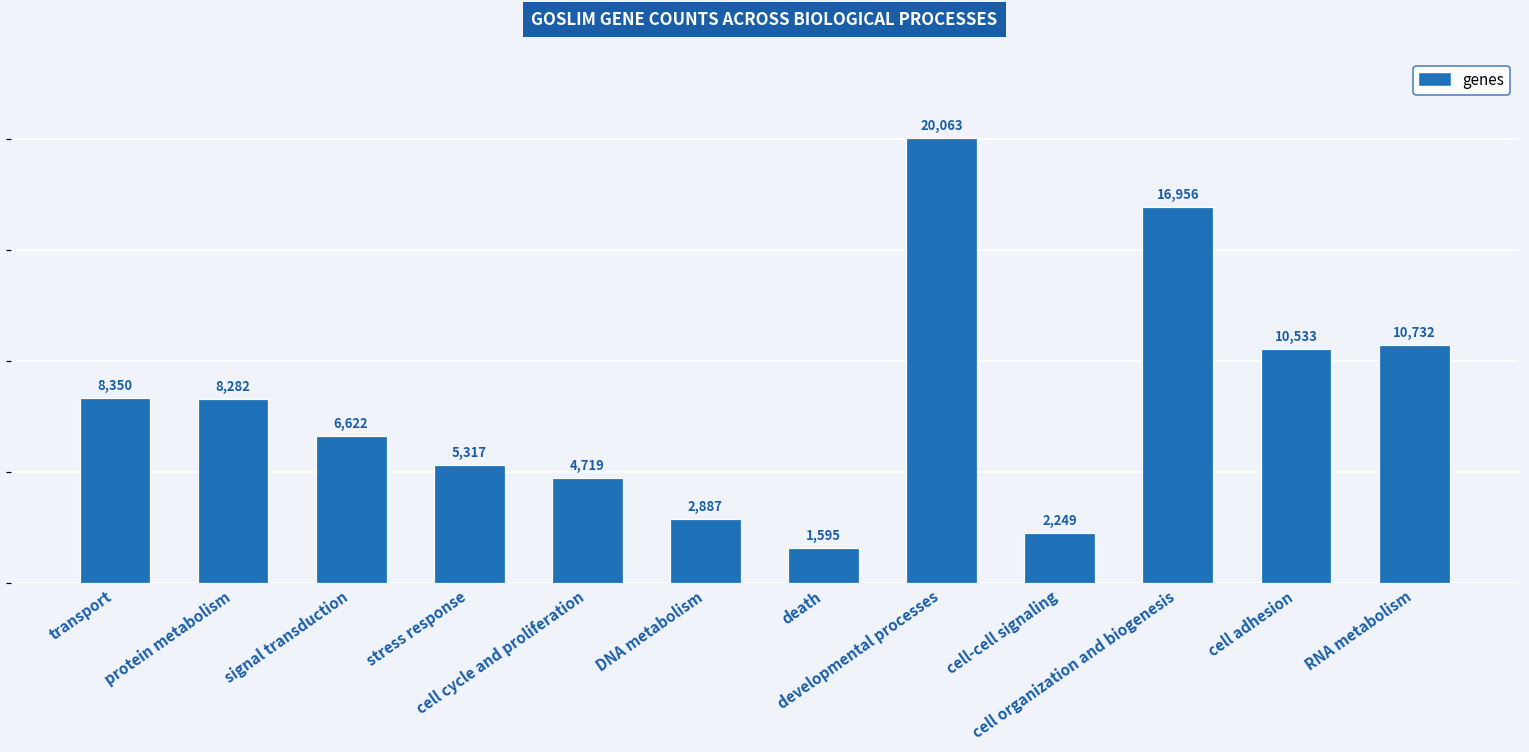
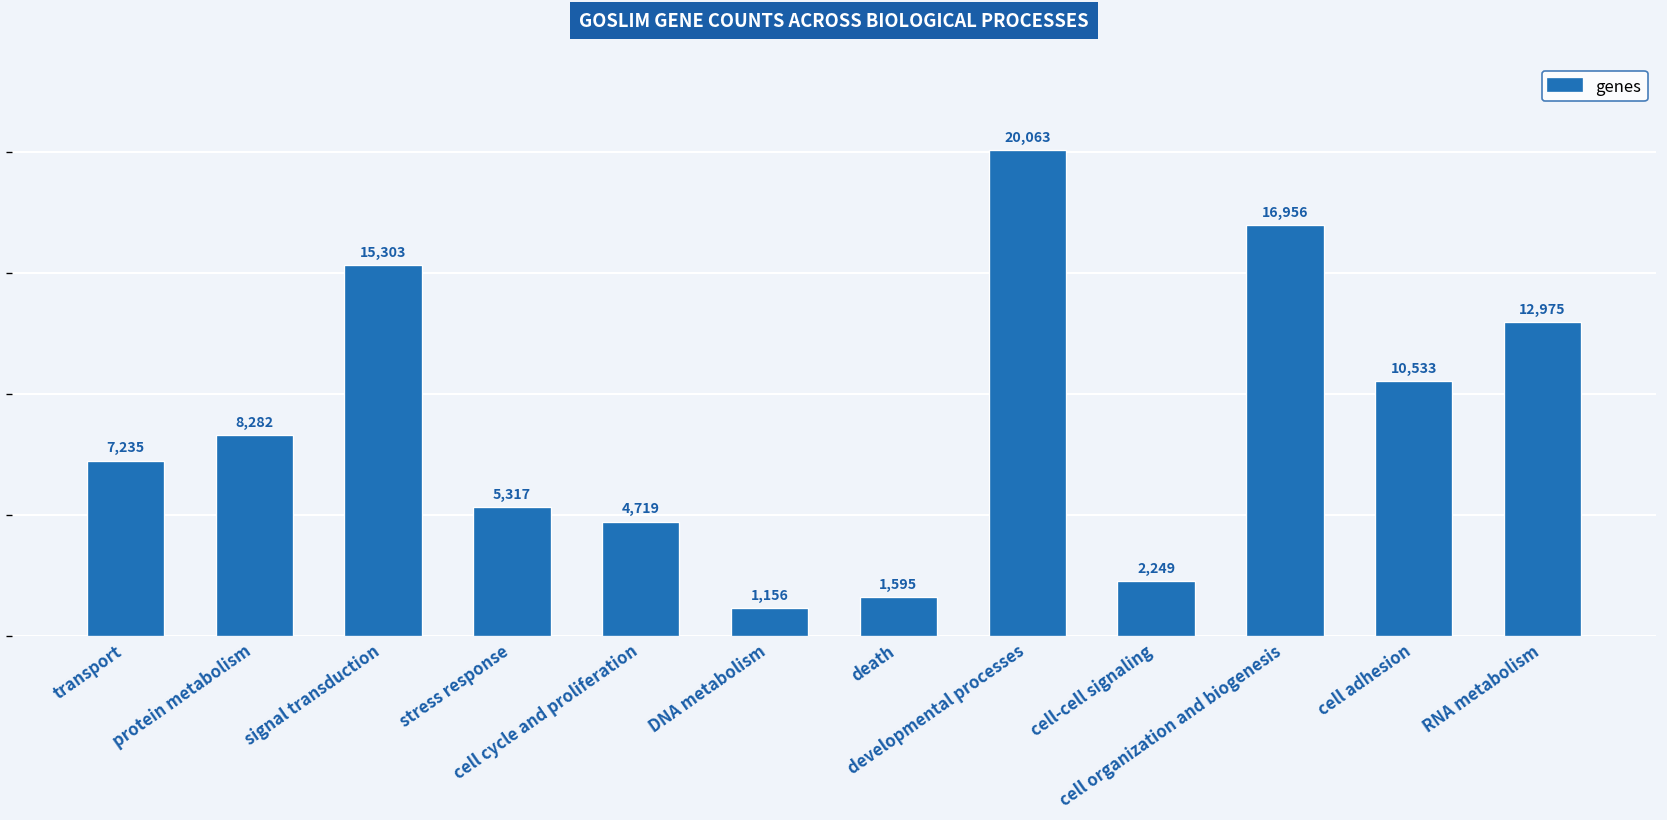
  {
-   "transport": "8,350",
+   "transport": "7,235",
    "protein metabolism": "8,282",
-   "signal transduction": "6,622",
+   "signal transduction": "15,303",
    "stress response": "5,317",
    "cell cycle and proliferation": "4,719",
-   "DNA metabolism": "2,887",
+   "DNA metabolism": "1,156",
    "death": "1,595",
    "developmental processes": "20,063",
    "cell-cell signaling": "2,249",
    "cell organization and biogenesis": "16,956",
    "cell adhesion": "10,533",
-   "RNA metabolism": "10,732"
+   "RNA metabolism": "12,975"
  }
